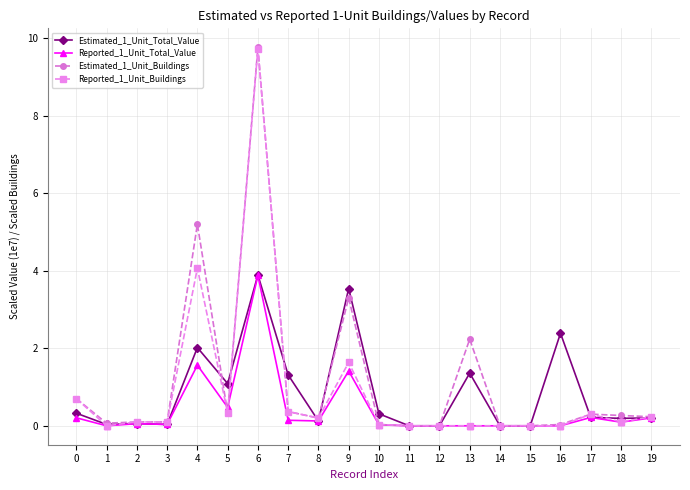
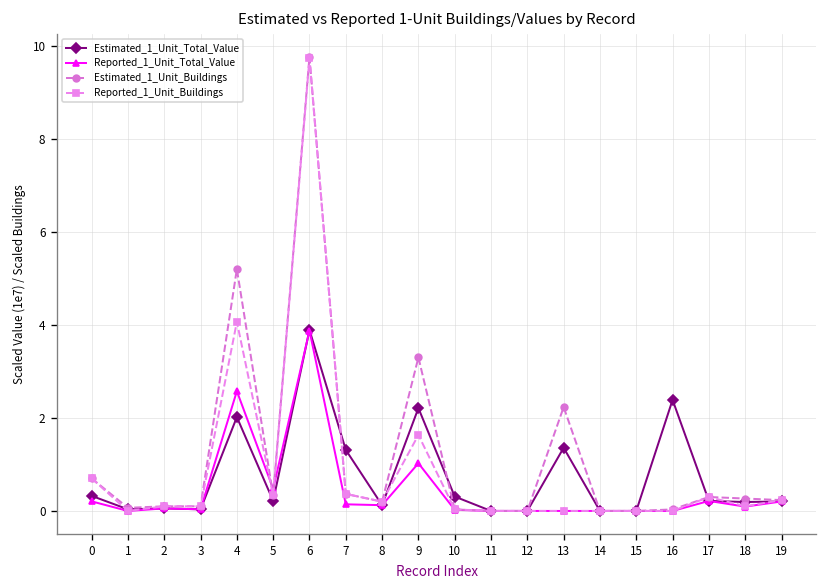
  {
    "Estimated_1_Unit_Total_Value": {
      "0": 0.3,
      "4": 2.0,
-     "5": 1.1,
+     "5": 0.2,
      "7": 1.3,
-     "9": 3.5,
+     "9": 2.2,
      "10": 0.3,
      "13": 1.4,
      "16": 2.4,
      "18": 0.2
    },
    "Reported_1_Unit_Total_Value": {
      "0": 0.2,
-     "4": 1.6,
+     "4": 2.6,
      "5": 0.5,
      "7": 0.1,
-     "9": 1.4
+     "9": 1.0
    }
  }
